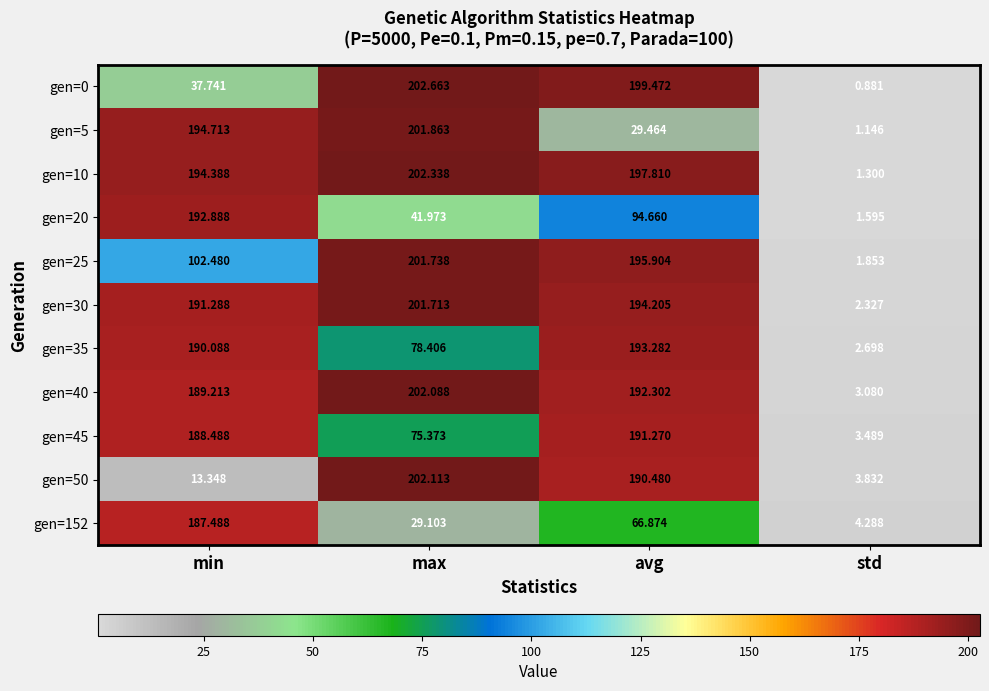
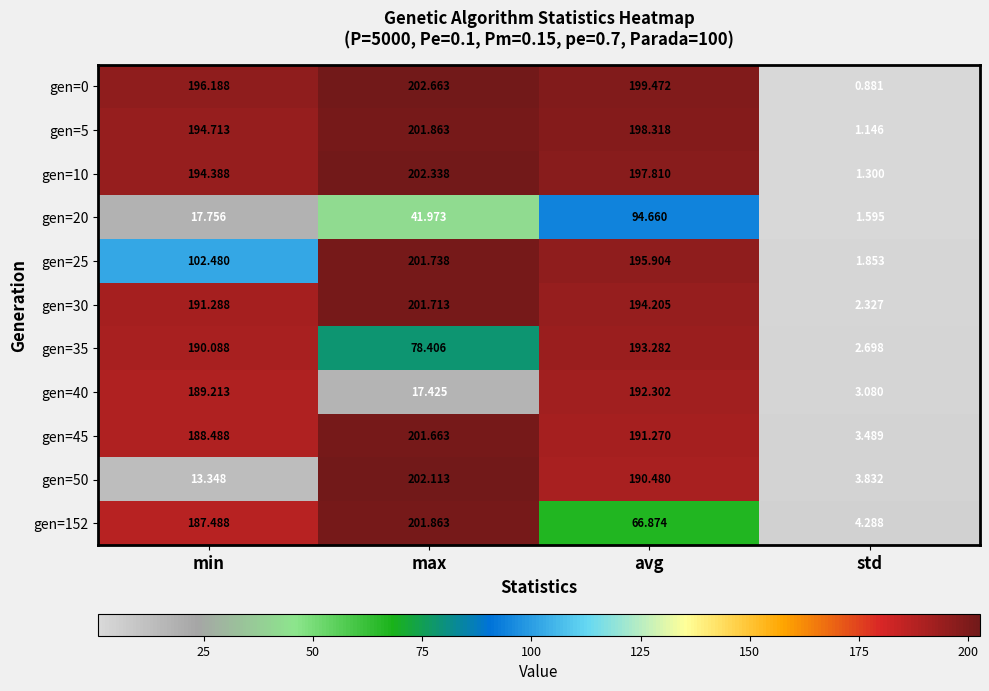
  {
    "gen=0": {
-     "min": 37.741,
+     "min": 196.188,
      "max": 202.663,
      "avg": 199.472
    },
    "gen=5": {
      "min": 194.713,
      "max": 201.863,
-     "avg": 29.464
+     "avg": 198.318
    },
    "gen=10": {
      "min": 194.388,
      "max": 202.338,
      "avg": 197.810
    },
    "gen=20": {
-     "min": 192.888,
+     "min": 17.756,
      "max": 41.973,
      "avg": 94.660
    },
    "gen=25": {
      "min": 102.480,
      "max": 201.738,
      "avg": 195.904
    },
    "gen=30": {
      "min": 191.288,
      "max": 201.713,
      "avg": 194.205
    },
    "gen=35": {
      "min": 190.088,
      "max": 78.406,
      "avg": 193.282
    },
    "gen=40": {
      "min": 189.213,
-     "max": 202.088,
+     "max": 17.425,
      "avg": 192.302
    },
    "gen=45": {
      "min": 188.488,
-     "max": 75.373,
+     "max": 201.663,
      "avg": 191.270
    },
    "gen=50": {
      "min": 13.348,
      "max": 202.113,
      "avg": 190.480
    },
    "gen=152": {
      "min": 187.488,
-     "max": 29.103,
+     "max": 201.863,
      "avg": 66.874
    }
  }
